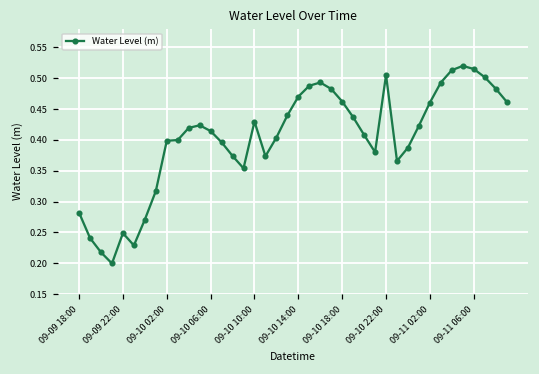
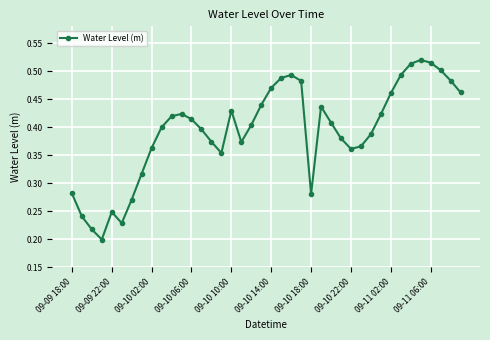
  {
    "09-09 18:00": 0.28,
    "09-09 22:00": 0.25,
-   "09-10 02:00": 0.40,
+   "09-10 02:00": 0.36,
    "09-10 06:00": 0.41,
    "09-10 10:00": 0.43,
    "09-10 14:00": 0.47,
-   "09-10 18:00": 0.46,
-   "09-10 22:00": 0.51,
+   "09-10 18:00": 0.28,
+   "09-10 22:00": 0.36,
    "09-11 02:00": 0.46,
    "09-11 06:00": 0.52
  }
